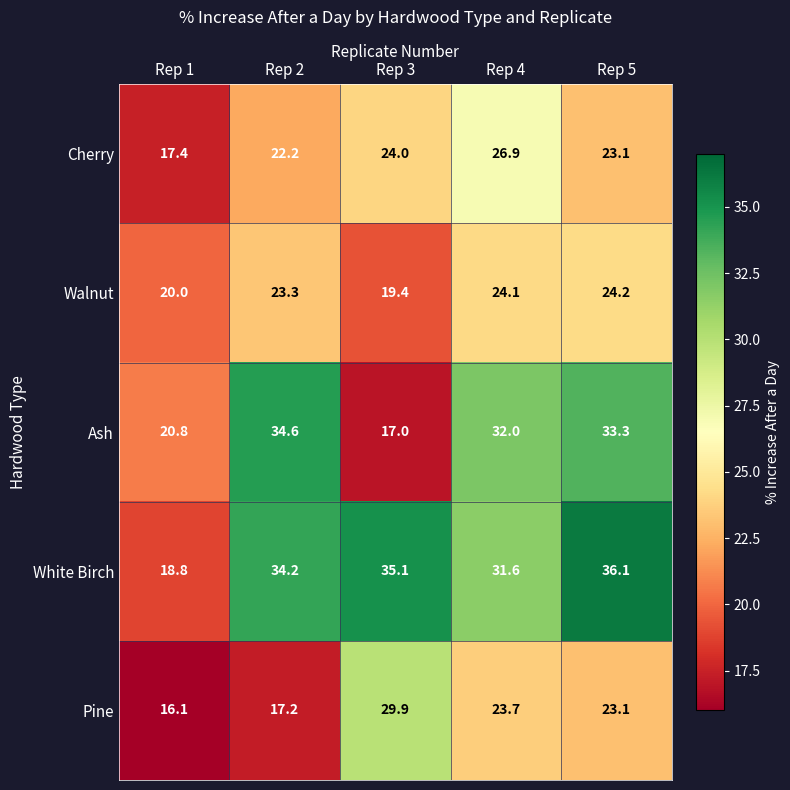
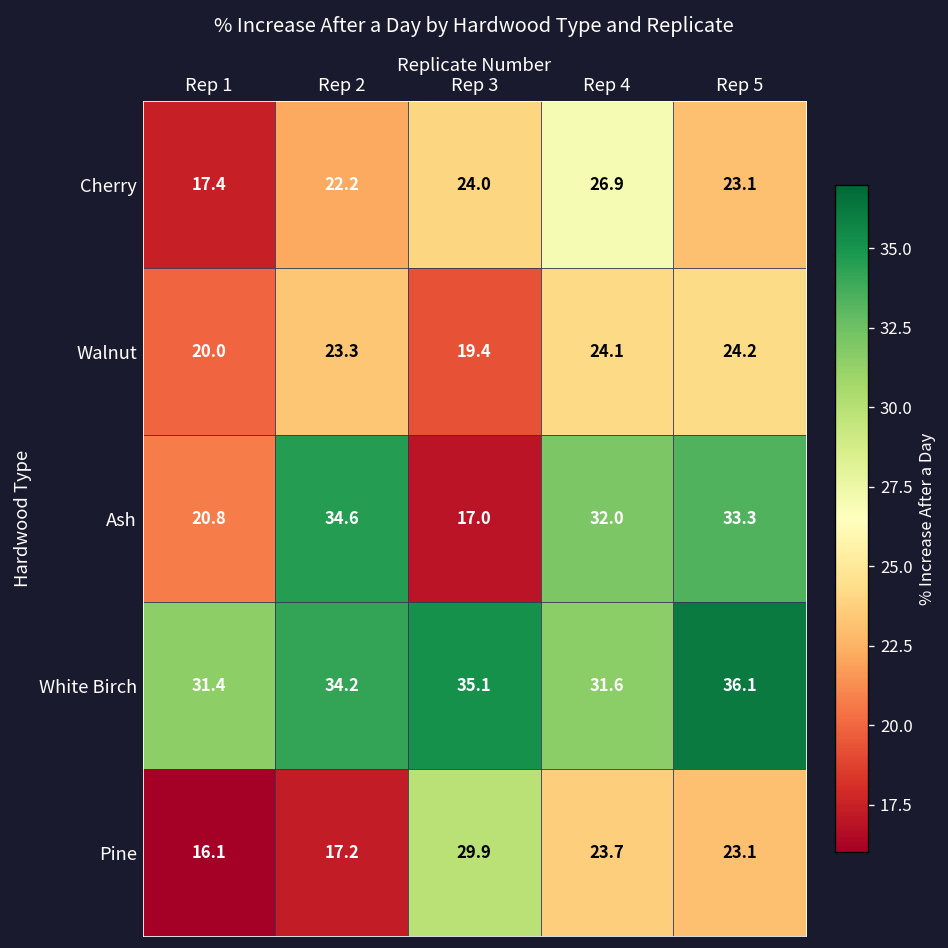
  {
    "Cherry": {
      "Rep 1": 17.4,
      "Rep 2": 22.2,
      "Rep 3": 24.0,
      "Rep 4": 26.9,
      "Rep 5": 23.1
    },
    "Walnut": {
      "Rep 1": 20.0,
      "Rep 2": 23.3,
      "Rep 3": 19.4,
      "Rep 4": 24.1,
      "Rep 5": 24.2
    },
    "Ash": {
      "Rep 1": 20.8,
      "Rep 2": 34.6,
      "Rep 3": 17.0,
      "Rep 4": 32.0,
      "Rep 5": 33.3
    },
    "White Birch": {
-     "Rep 1": 18.8,
+     "Rep 1": 31.4,
      "Rep 2": 34.2,
      "Rep 3": 35.1,
      "Rep 4": 31.6,
      "Rep 5": 36.1
    },
    "Pine": {
      "Rep 1": 16.1,
      "Rep 2": 17.2,
      "Rep 3": 29.9,
      "Rep 4": 23.7,
      "Rep 5": 23.1
    }
  }
